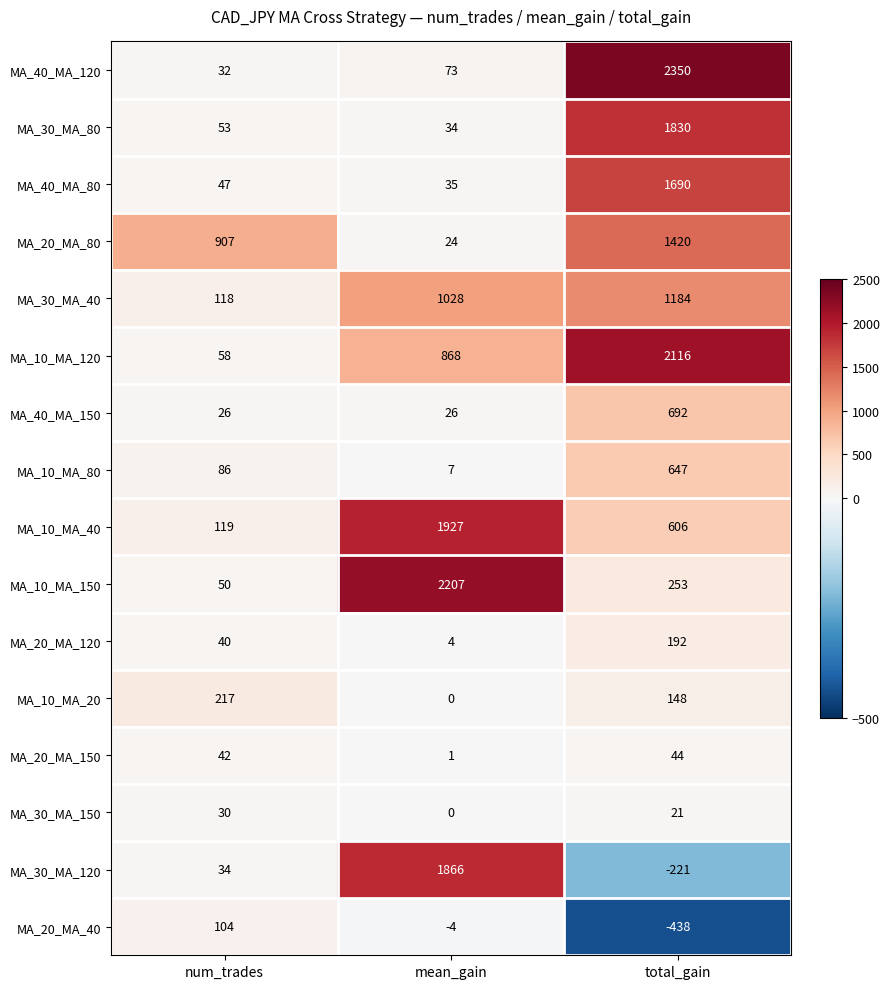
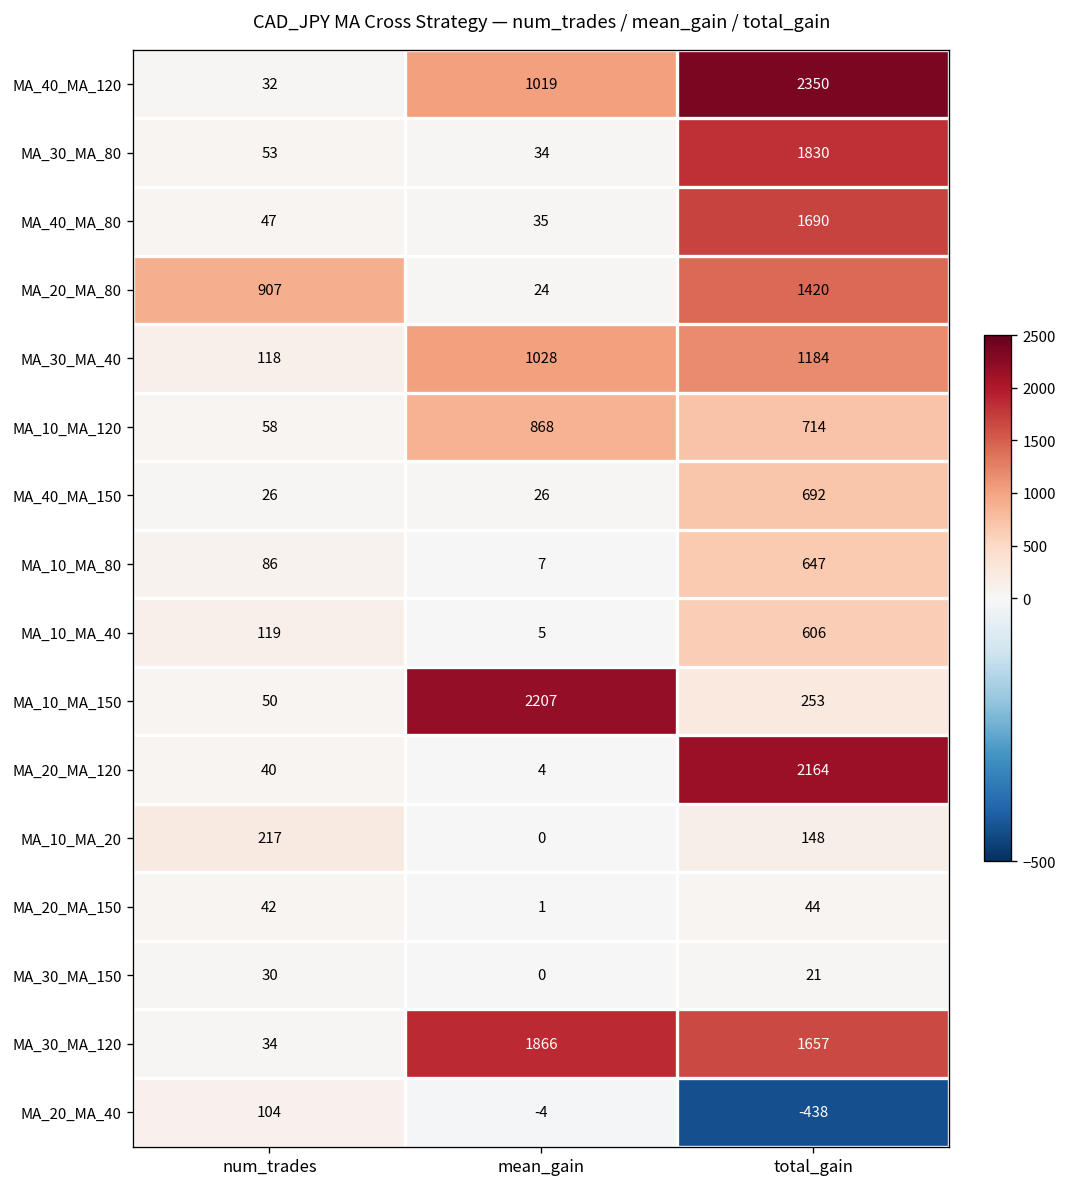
  {
    "MA_40_MA_120": {
      "num_trades": 32,
-     "mean_gain": 73,
+     "mean_gain": 1019,
      "total_gain": 2350
    },
    "MA_30_MA_80": {
      "num_trades": 53,
      "mean_gain": 34,
      "total_gain": 1830
    },
    "MA_40_MA_80": {
      "num_trades": 47,
      "mean_gain": 35,
      "total_gain": 1690
    },
    "MA_20_MA_80": {
      "num_trades": 907,
      "mean_gain": 24,
      "total_gain": 1420
    },
    "MA_30_MA_40": {
      "num_trades": 118,
      "mean_gain": 1028,
      "total_gain": 1184
    },
    "MA_10_MA_120": {
      "num_trades": 58,
      "mean_gain": 868,
-     "total_gain": 2116
+     "total_gain": 714
    },
    "MA_40_MA_150": {
      "num_trades": 26,
      "mean_gain": 26,
      "total_gain": 692
    },
    "MA_10_MA_80": {
      "num_trades": 86,
      "mean_gain": 7,
      "total_gain": 647
    },
    "MA_10_MA_40": {
      "num_trades": 119,
-     "mean_gain": 1927,
+     "mean_gain": 5,
      "total_gain": 606
    },
    "MA_10_MA_150": {
      "num_trades": 50,
      "mean_gain": 2207,
      "total_gain": 253
    },
    "MA_20_MA_120": {
      "num_trades": 40,
      "mean_gain": 4,
-     "total_gain": 192
+     "total_gain": 2164
    },
    "MA_10_MA_20": {
      "num_trades": 217,
      "mean_gain": 0,
      "total_gain": 148
    },
    "MA_20_MA_150": {
      "num_trades": 42,
      "mean_gain": 1,
      "total_gain": 44
    },
    "MA_30_MA_150": {
      "num_trades": 30,
      "mean_gain": 0,
      "total_gain": 21
    },
    "MA_30_MA_120": {
      "num_trades": 34,
      "mean_gain": 1866,
-     "total_gain": -221
+     "total_gain": 1657
    },
    "MA_20_MA_40": {
      "num_trades": 104,
      "mean_gain": -4,
      "total_gain": -438
    }
  }
